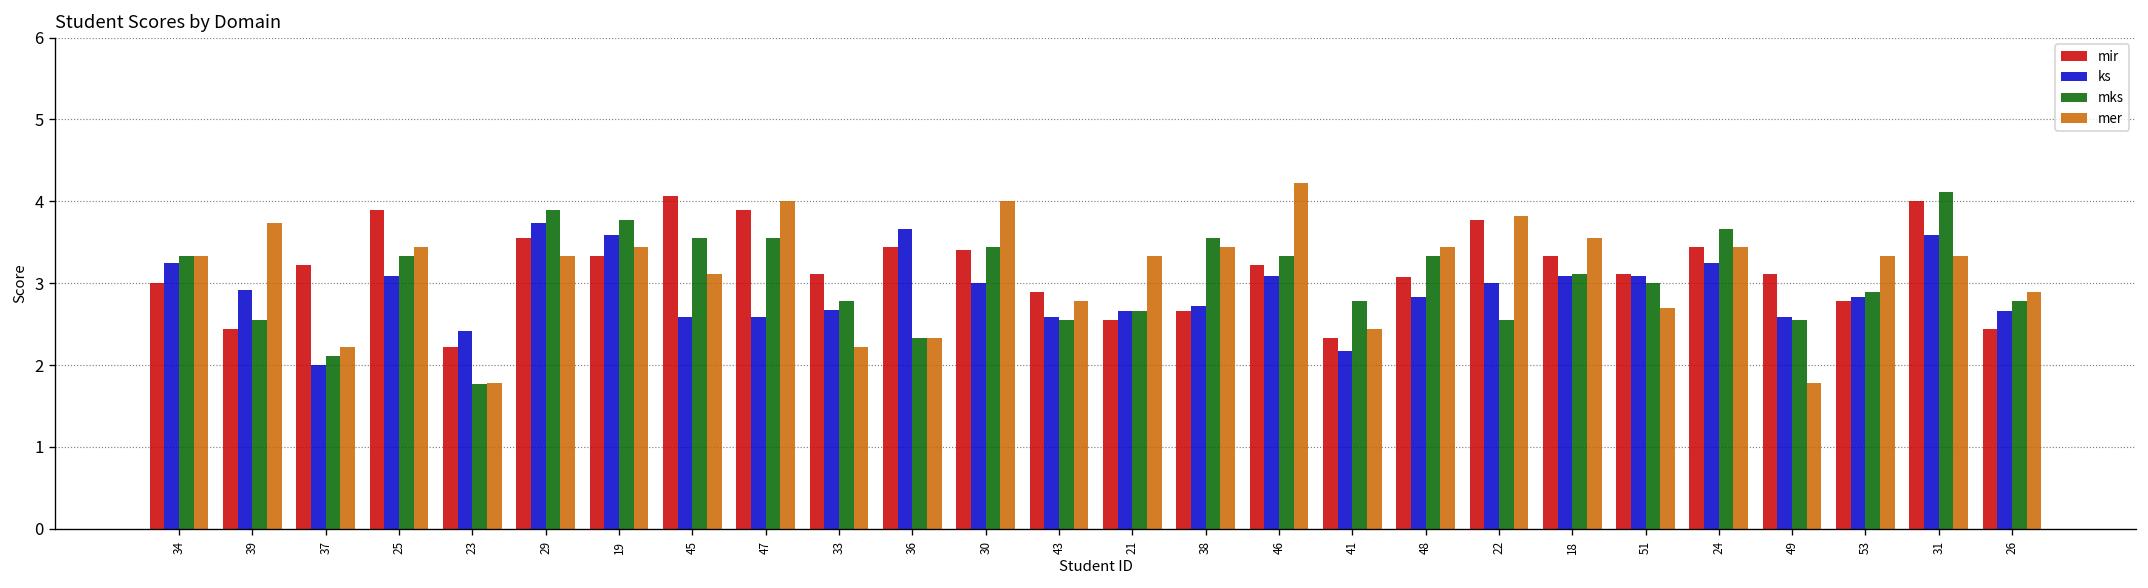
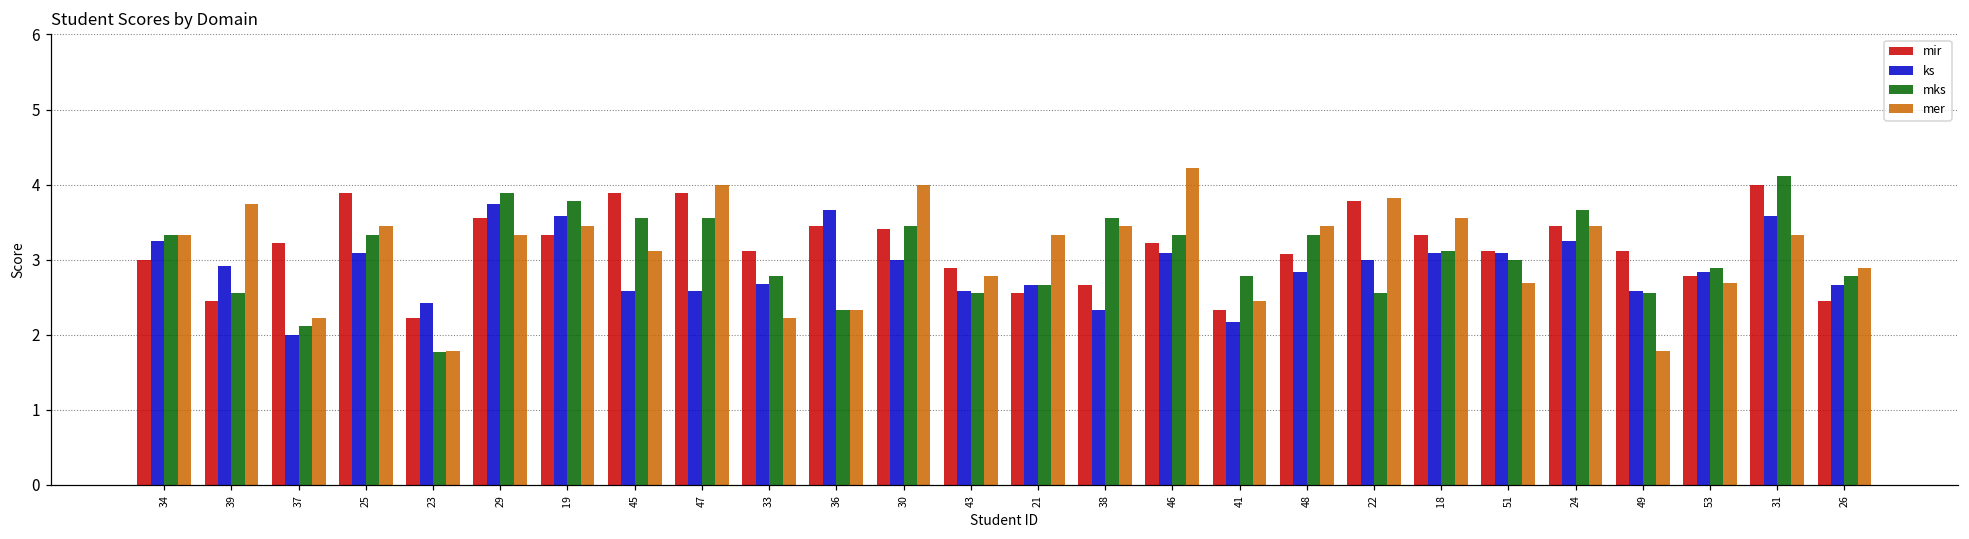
  {
    "mir": {
      "34": 3.0,
      "39": 2.4,
      "37": 3.2,
      "25": 3.9,
      "23": 2.2,
      "29": 3.6,
      "19": 3.3,
-     "45": 4.1,
+     "45": 3.9,
      "47": 3.9,
      "33": 3.1,
      "36": 3.4,
      "30": 3.4,
      "43": 2.9,
      "21": 2.6,
      "38": 2.7,
      "46": 3.2,
      "41": 2.3,
      "48": 3.1,
      "22": 3.8,
      "18": 3.3,
      "51": 3.1,
      "24": 3.4,
      "49": 3.1,
      "53": 2.8,
      "31": 4.0,
      "26": 2.4
    },
    "ks": {
      "34": 3.3,
      "39": 2.9,
      "37": 2.0,
      "25": 3.1,
      "23": 2.4,
      "29": 3.7,
      "19": 3.6,
      "45": 2.6,
      "47": 2.6,
      "33": 2.7,
      "36": 3.7,
      "30": 3.0,
      "43": 2.6,
      "21": 2.7,
-     "38": 2.7,
+     "38": 2.3,
      "46": 3.1,
      "41": 2.2,
      "48": 2.8,
      "22": 3.0,
      "18": 3.1,
      "51": 3.1,
      "24": 3.3,
      "49": 2.6,
      "53": 2.8,
      "31": 3.6,
      "26": 2.7
    },
    "mks": {
      "34": 3.3,
      "39": 2.6,
      "37": 2.1,
      "25": 3.3,
      "23": 1.8,
      "29": 3.9,
      "19": 3.8,
      "45": 3.6,
      "47": 3.6,
      "33": 2.8,
      "36": 2.3,
      "30": 3.4,
      "43": 2.6,
      "21": 2.7,
      "38": 3.6,
      "46": 3.3,
      "41": 2.8,
      "48": 3.3,
      "22": 2.6,
      "18": 3.1,
      "51": 3.0,
      "24": 3.7,
      "49": 2.6,
      "53": 2.9,
      "31": 4.1,
      "26": 2.8
    },
    "mer": {
      "34": 3.3,
      "39": 3.7,
      "37": 2.2,
      "25": 3.4,
      "23": 1.8,
      "29": 3.3,
      "19": 3.4,
      "45": 3.1,
      "47": 4.0,
      "33": 2.2,
      "36": 2.3,
      "30": 4.0,
      "43": 2.8,
      "21": 3.3,
      "38": 3.4,
      "46": 4.2,
      "41": 2.4,
      "48": 3.4,
      "22": 3.8,
      "18": 3.6,
      "51": 2.7,
      "24": 3.4,
      "49": 1.8,
-     "53": 3.3,
+     "53": 2.7,
      "31": 3.3,
      "26": 2.9
    }
  }
